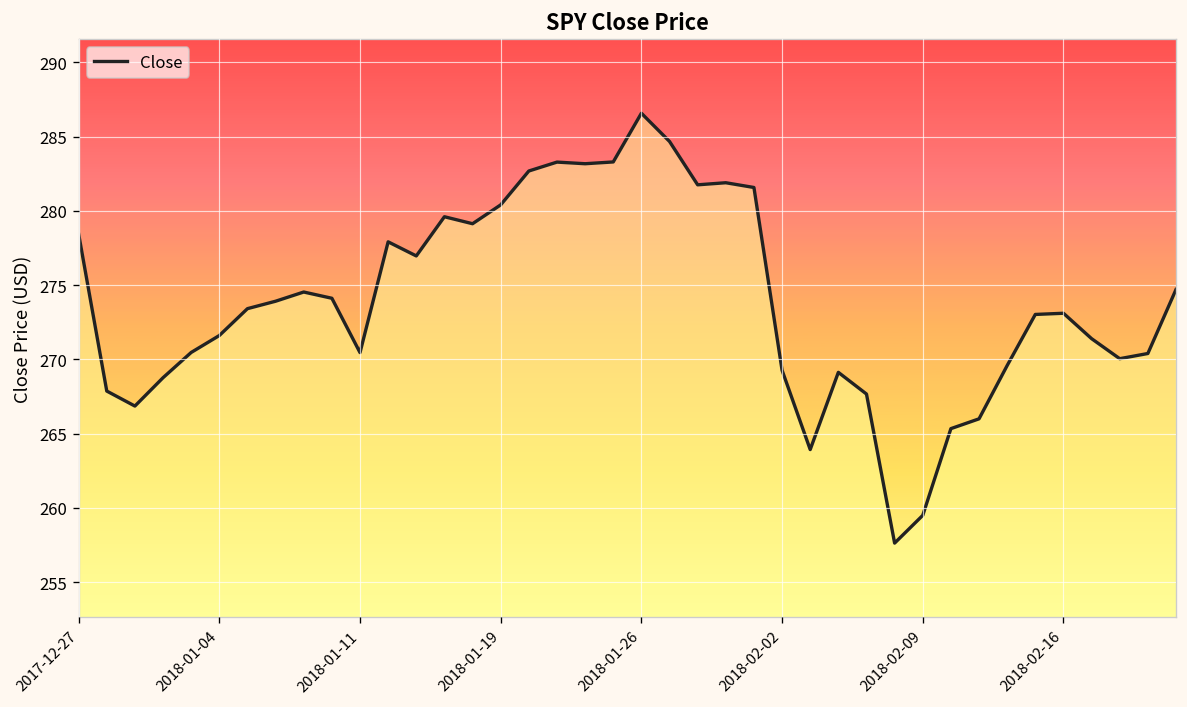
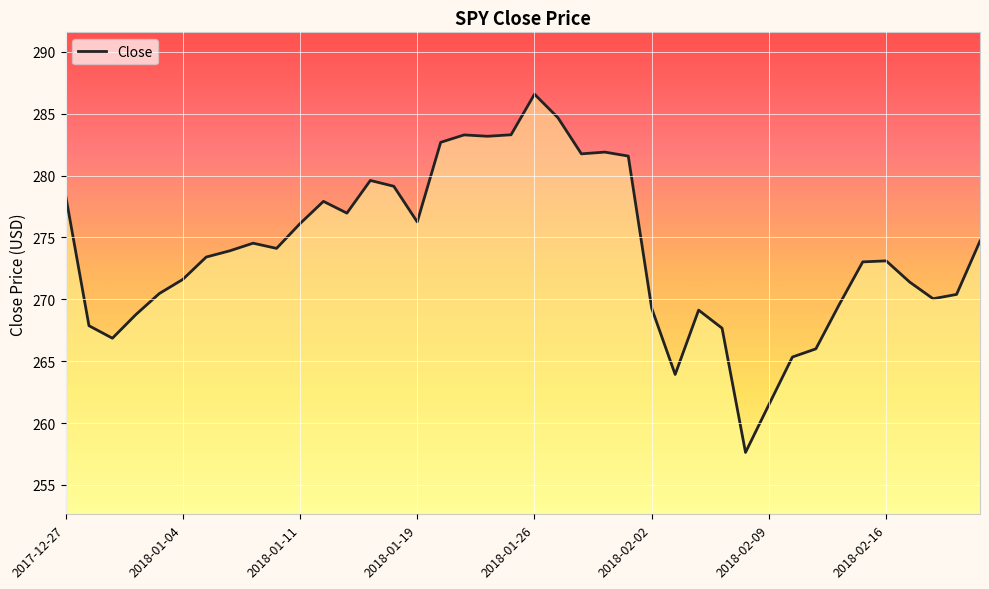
  {
    "2017-12-27": 278.5,
    "2018-01-04": 271.6,
-   "2018-01-11": 270.5,
-   "2018-01-19": 280.4,
+   "2018-01-11": 276.1,
+   "2018-01-19": 276.3,
    "2018-01-26": 286.6,
    "2018-02-02": 269.3,
-   "2018-02-09": 259.5,
+   "2018-02-09": 261.5,
    "2018-02-16": 273.1
  }
